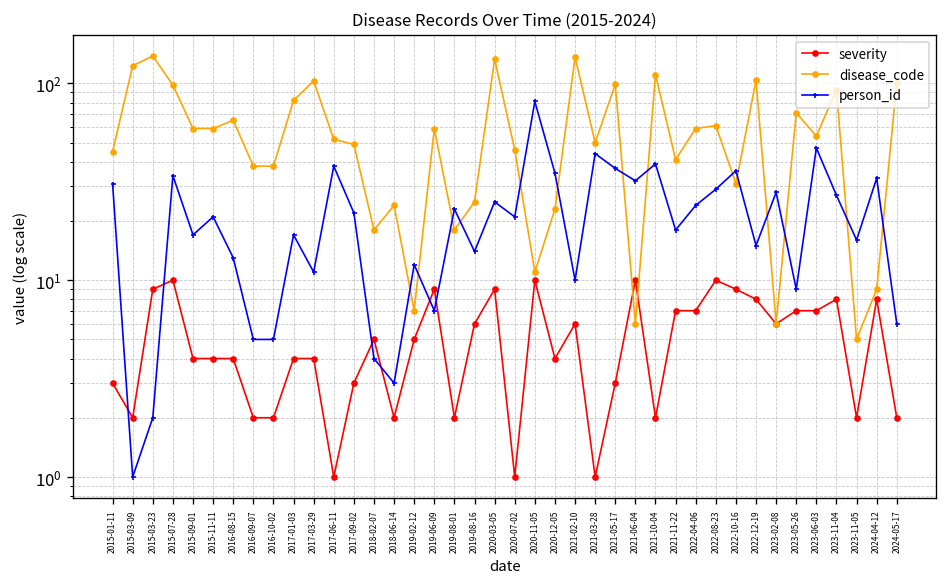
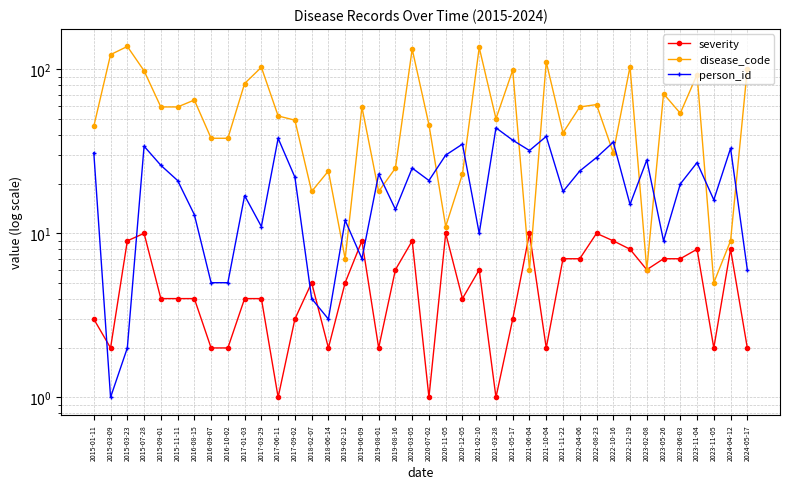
  {
    "severity": {
      "2015-01-11": 3,
      "2015-03-09": 2,
      "2015-03-23": 9,
      "2015-07-28": 10,
      "2015-09-01": 4,
      "2015-11-11": 4,
      "2016-08-15": 4,
      "2016-09-07": 2,
      "2016-10-02": 2,
      "2017-01-03": 4,
      "2017-03-29": 4,
      "2017-06-11": 1,
      "2017-09-02": 3,
      "2018-02-07": 5,
      "2018-06-14": 2,
      "2019-02-12": 5,
      "2019-06-09": 9,
      "2019-08-01": 2,
      "2019-08-16": 6,
      "2020-03-05": 9,
      "2020-07-02": 1,
      "2020-11-05": 10,
      "2020-12-05": 4,
      "2021-02-10": 6,
      "2021-03-28": 1,
      "2021-05-17": 3,
      "2021-06-04": 10,
      "2021-10-04": 2,
      "2021-11-22": 7,
      "2022-04-06": 7,
      "2022-08-23": 10,
      "2022-10-16": 9,
      "2022-12-19": 8,
      "2023-05-26": 7,
      "2023-06-03": 7,
      "2023-11-04": 8,
      "2023-11-05": 2,
      "2024-04-12": 8,
      "2024-05-17": 2
    },
    "disease_code": {
      "2015-01-11": 45,
      "2015-03-09": 120,
      "2015-03-23": 140,
      "2015-07-28": 100,
      "2015-09-01": 59,
      "2015-11-11": 59,
      "2016-08-15": 65,
      "2016-09-07": 38,
      "2016-10-02": 38,
      "2017-01-03": 80,
      "2017-03-29": 100,
      "2017-06-11": 52,
      "2017-09-02": 49,
      "2018-02-07": 18,
      "2018-06-14": 24,
      "2019-02-12": 7,
      "2019-06-09": 59,
      "2019-08-01": 18,
      "2019-08-16": 25,
      "2020-03-05": 130,
      "2020-07-02": 46,
      "2020-11-05": 11,
      "2020-12-05": 23,
      "2021-02-10": 140,
      "2021-03-28": 50,
      "2021-05-17": 100,
      "2021-06-04": 6,
      "2021-10-04": 110,
      "2021-11-22": 41,
      "2022-04-06": 59,
      "2022-08-23": 61,
      "2022-10-16": 31,
      "2022-12-19": 100,
      "2023-05-26": 71,
      "2023-06-03": 54,
      "2023-11-05": 5,
      "2024-04-12": 9
    },
    "person_id": {
      "2015-01-11": 31,
      "2015-03-09": 1,
      "2015-03-23": 2,
      "2015-07-28": 34,
-     "2015-09-01": 17,
+     "2015-09-01": 26,
      "2015-11-11": 21,
      "2016-08-15": 13,
      "2016-09-07": 5,
      "2016-10-02": 5,
      "2017-01-03": 17,
      "2017-03-29": 11,
      "2017-06-11": 38,
      "2017-09-02": 22,
      "2018-02-07": 4,
      "2018-06-14": 3,
      "2019-02-12": 12,
      "2019-06-09": 7,
      "2019-08-01": 23,
      "2019-08-16": 14,
      "2020-03-05": 25,
      "2020-07-02": 21,
-     "2020-11-05": 80,
+     "2020-11-05": 30,
      "2020-12-05": 35,
      "2021-02-10": 10,
      "2021-03-28": 44,
      "2021-05-17": 37,
      "2021-06-04": 32,
      "2021-10-04": 39,
      "2021-11-22": 18,
      "2022-04-06": 24,
      "2022-08-23": 29,
      "2022-10-16": 36,
      "2022-12-19": 15,
      "2023-02-08": 28,
      "2023-05-26": 9,
-     "2023-06-03": 47,
+     "2023-06-03": 20,
      "2023-11-04": 27,
      "2023-11-05": 16,
      "2024-04-12": 33,
      "2024-05-17": 6
    }
  }
